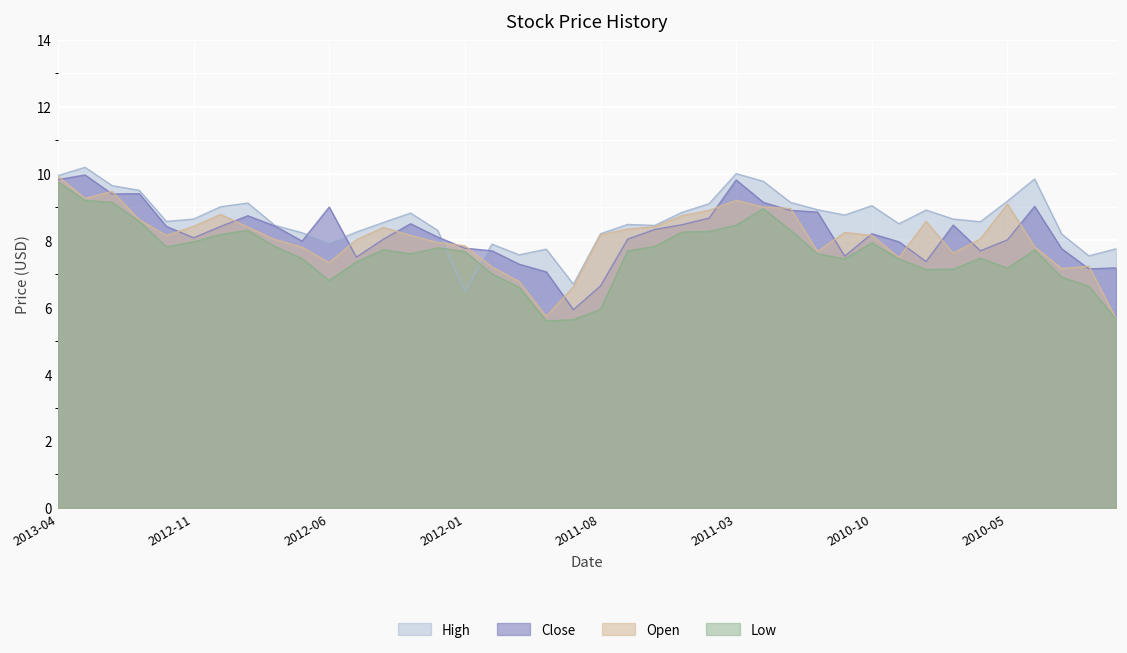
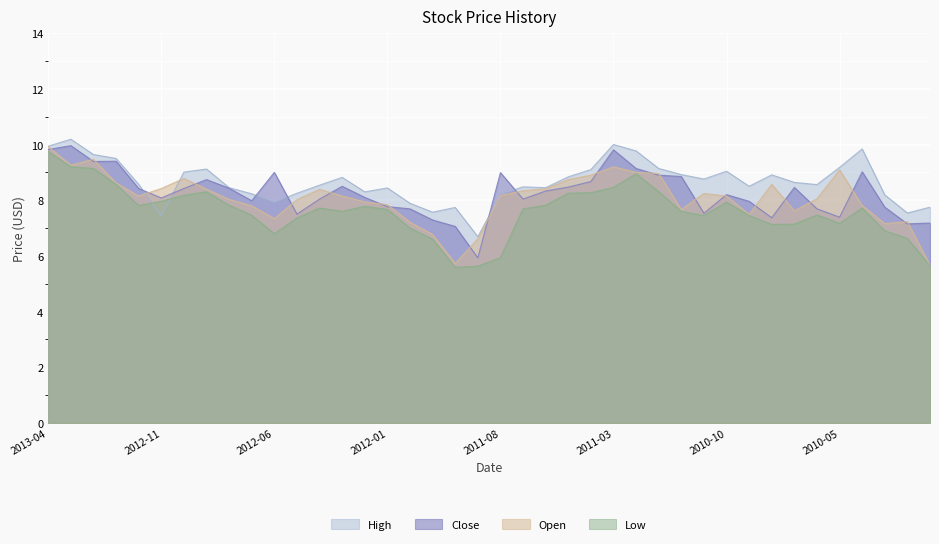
  {
    "High": {
-     "2012-11": 8.6,
+     "2012-11": 7.4,
      "2012-06": 7.9,
-     "2012-01": 6.5,
+     "2012-01": 8.4,
      "2011-03": 10.0,
      "2010-10": 9.0,
      "2010-05": 9.2
    },
    "Close": {
      "2012-11": 8.1,
      "2012-06": 9.0,
-     "2011-08": 6.6,
+     "2011-08": 9.0,
      "2011-03": 9.8,
-     "2010-05": 8.0
+     "2010-05": 7.4
    }
  }
